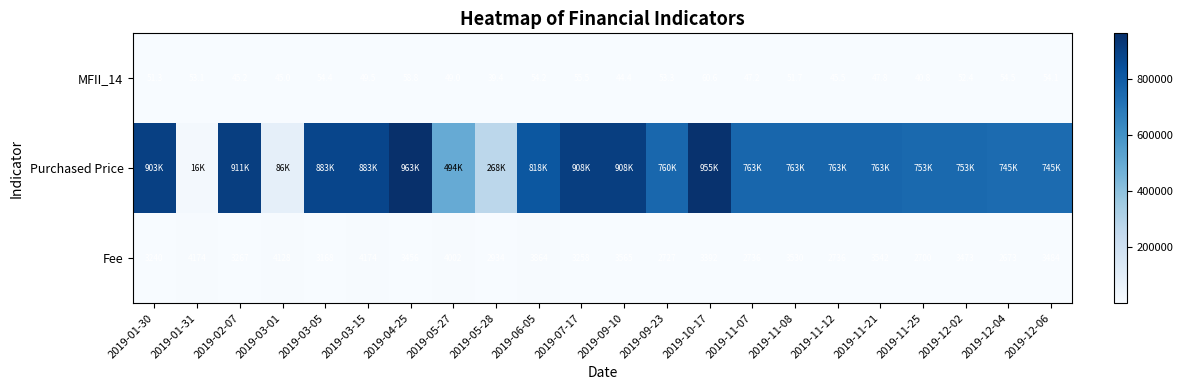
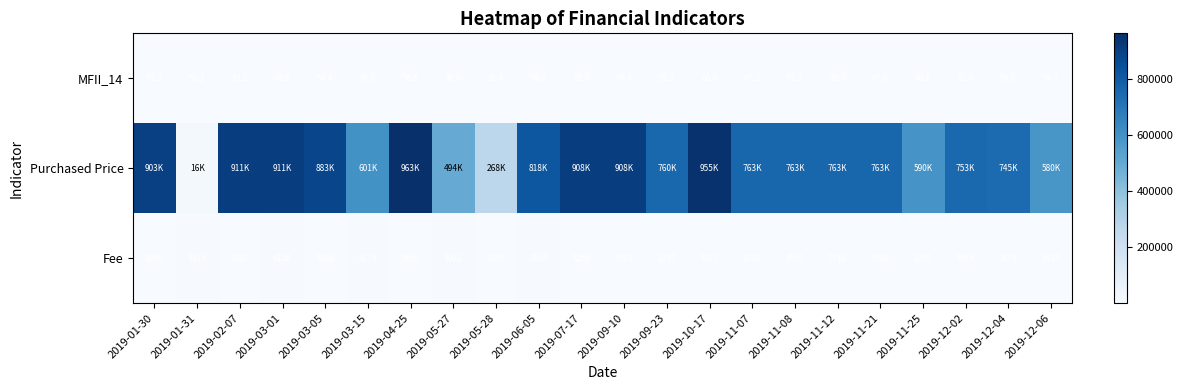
  {
    "Purchased Price": {
      "2019-01-30": "903K",
      "2019-01-31": "16K",
      "2019-02-07": "911K",
-     "2019-03-01": "86K",
+     "2019-03-01": "911K",
      "2019-03-05": "883K",
-     "2019-03-15": "883K",
+     "2019-03-15": "601K",
      "2019-04-25": "963K",
      "2019-05-27": "494K",
      "2019-05-28": "268K",
      "2019-06-05": "818K",
      "2019-07-17": "908K",
      "2019-09-10": "908K",
      "2019-09-23": "760K",
      "2019-10-17": "955K",
      "2019-11-07": "763K",
      "2019-11-08": "763K",
      "2019-11-12": "763K",
      "2019-11-21": "763K",
-     "2019-11-25": "753K",
+     "2019-11-25": "590K",
      "2019-12-02": "753K",
      "2019-12-04": "745K",
-     "2019-12-06": "745K"
+     "2019-12-06": "580K"
    }
  }
